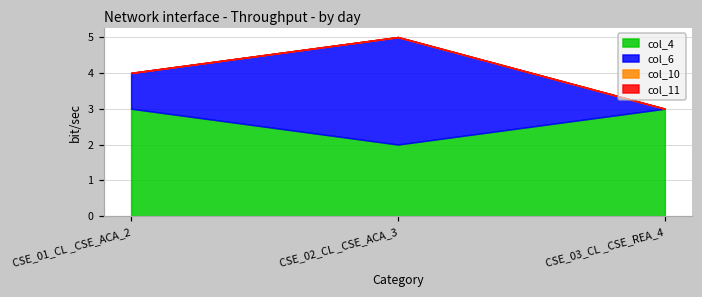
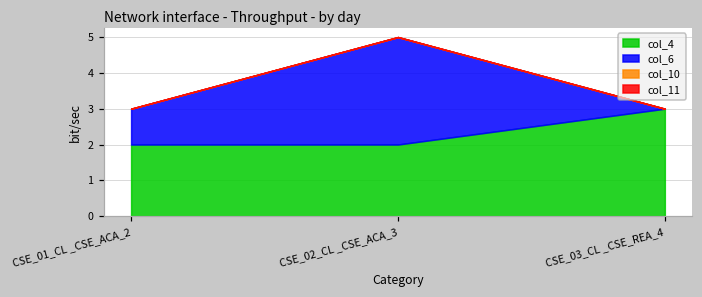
  {
    "col_4": {
-     "CSE_01_CL _CSE_ACA_2": 3,
+     "CSE_01_CL _CSE_ACA_2": 2,
      "CSE_02_CL _CSE_ACA_3": 2
    }
  }
